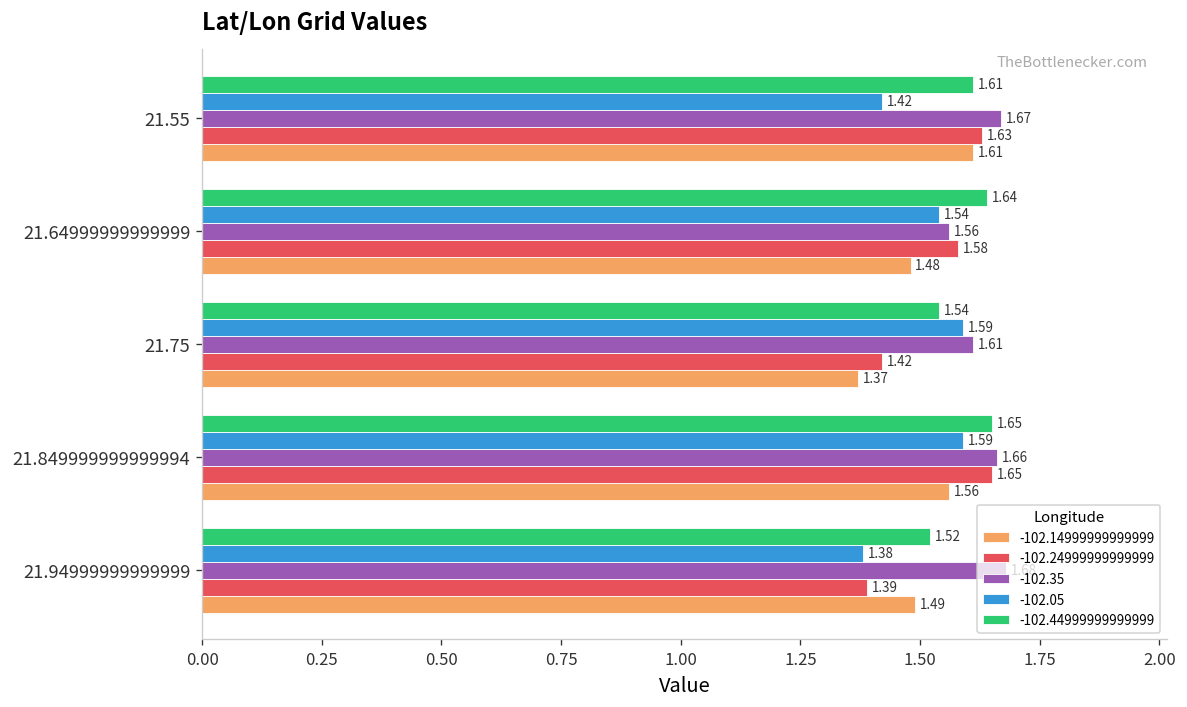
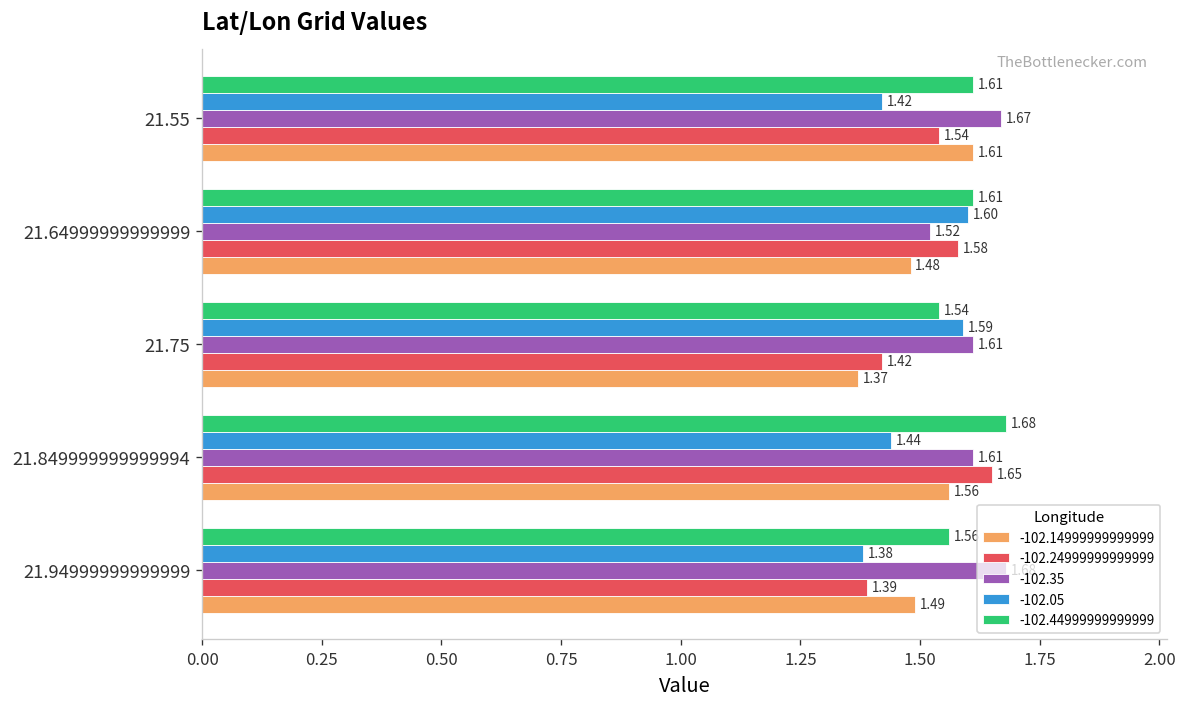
  {
    "-102.14999999999999": {
      "21.55": 1.61,
      "21.64999999999999": 1.48,
      "21.75": 1.37,
      "21.849999999999994": 1.56,
      "21.94999999999999": 1.49
    },
    "-102.24999999999999": {
-     "21.55": 1.63,
+     "21.55": 1.54,
      "21.64999999999999": 1.58,
      "21.75": 1.42,
      "21.849999999999994": 1.65,
      "21.94999999999999": 1.39
    },
    "-102.35": {
      "21.55": 1.67,
-     "21.64999999999999": 1.56,
+     "21.64999999999999": 1.52,
      "21.75": 1.61,
-     "21.849999999999994": 1.66
+     "21.849999999999994": 1.61
    },
    "-102.05": {
      "21.55": 1.42,
-     "21.64999999999999": 1.54,
+     "21.64999999999999": 1.60,
      "21.75": 1.59,
-     "21.849999999999994": 1.59,
+     "21.849999999999994": 1.44,
      "21.94999999999999": 1.38
    },
    "-102.44999999999999": {
      "21.55": 1.61,
-     "21.64999999999999": 1.64,
+     "21.64999999999999": 1.61,
      "21.75": 1.54,
-     "21.849999999999994": 1.65,
-     "21.94999999999999": 1.52
+     "21.849999999999994": 1.68,
+     "21.94999999999999": 1.56
    }
  }
